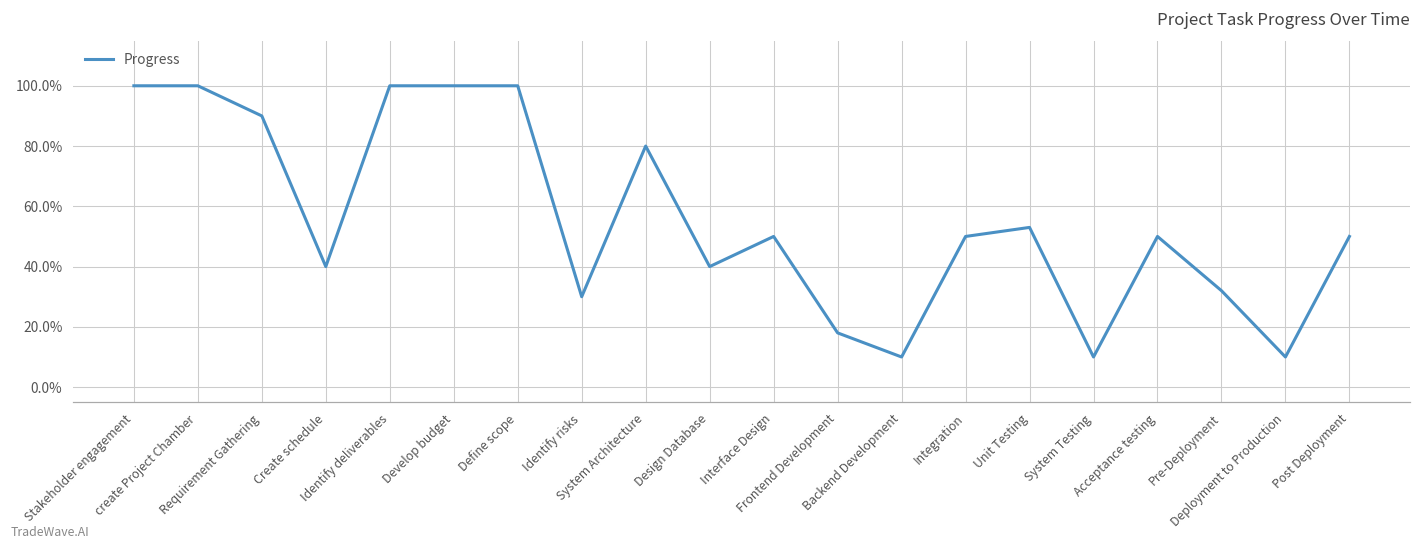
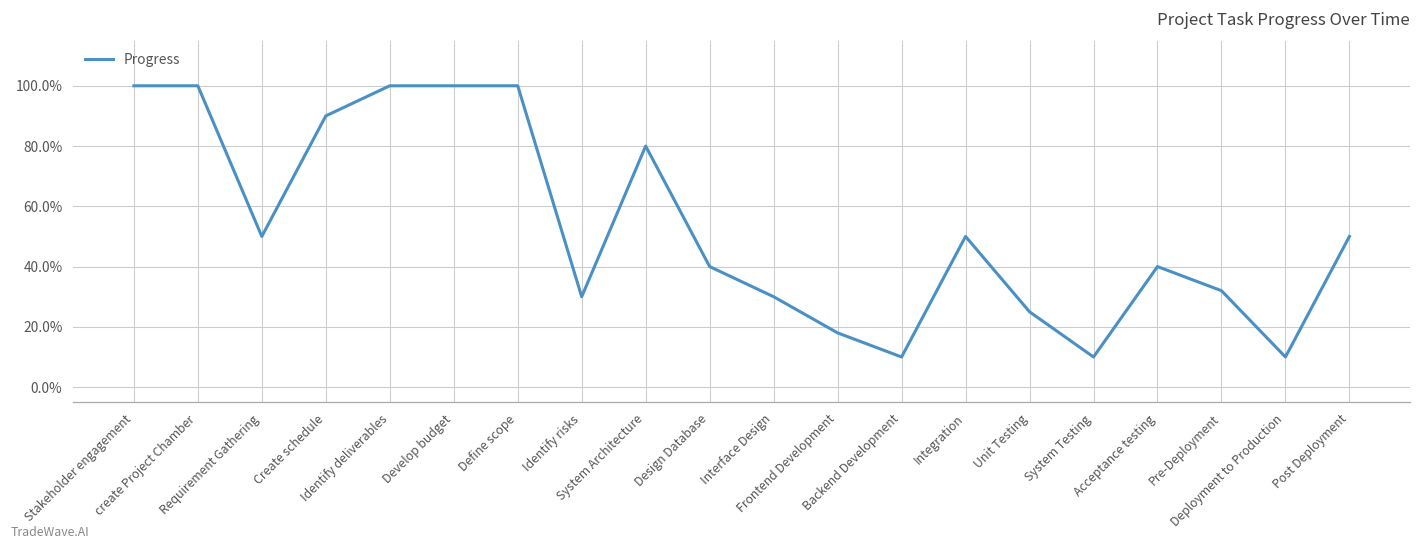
  {
    "Stakeholder engagement": "100%",
    "create Project Chamber": "100%",
-   "Requirement Gathering": "90%",
-   "Create schedule": "40%",
+   "Requirement Gathering": "50%",
+   "Create schedule": "90%",
    "Identify deliverables": "100%",
    "Develop budget": "100%",
    "Define scope": "100%",
    "Identify risks": "30%",
    "System Architecture": "80%",
    "Design Database": "40%",
-   "Interface Design": "50%",
+   "Interface Design": "30%",
    "Frontend Development": "18%",
    "Backend Development": "10%",
    "Integration": "50%",
-   "Unit Testing": "53%",
+   "Unit Testing": "25%",
    "System Testing": "10%",
-   "Acceptance testing": "50%",
+   "Acceptance testing": "40%",
    "Pre-Deployment": "32%",
    "Deployment to Production": "10%",
    "Post Deployment": "50%"
  }
